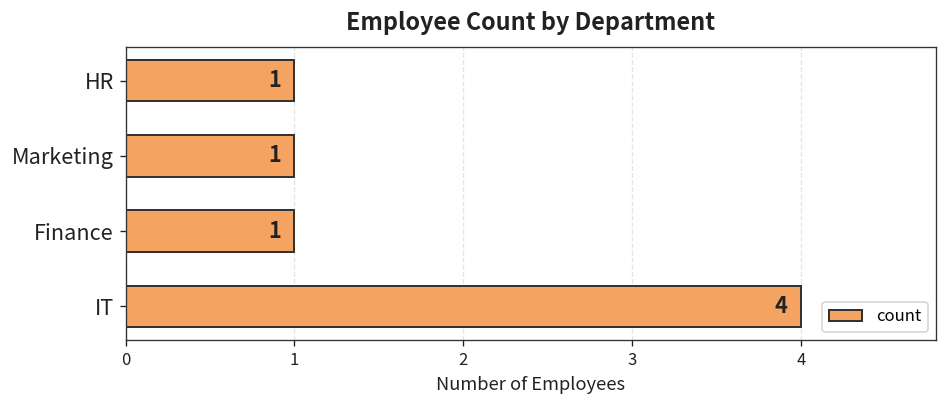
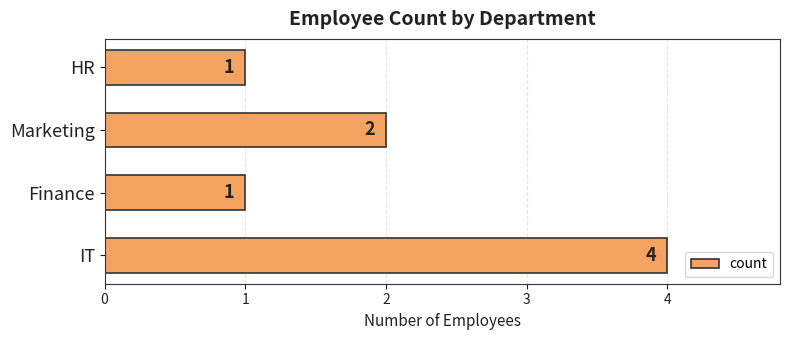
  {
    "HR": 1,
-   "Marketing": 1,
+   "Marketing": 2,
    "Finance": 1,
    "IT": 4
  }
